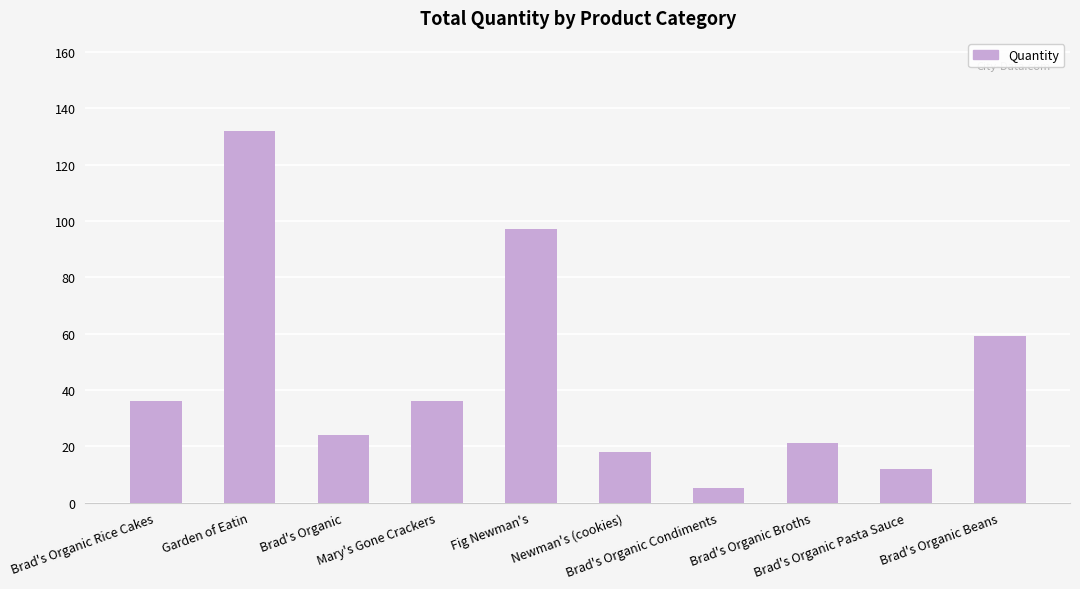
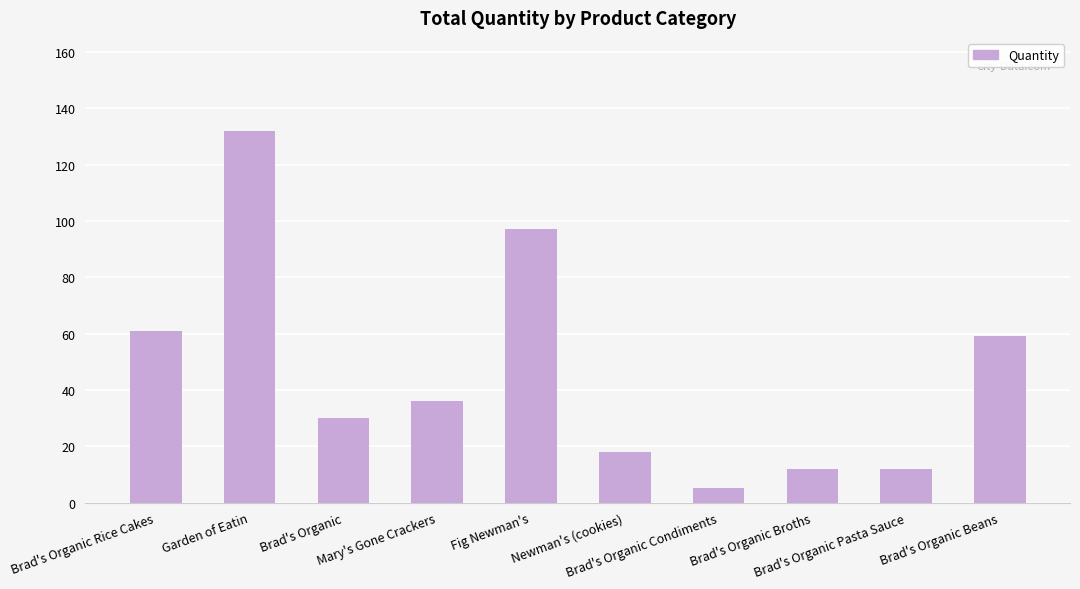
  {
-   "Brad's Organic Rice Cakes": 36,
+   "Brad's Organic Rice Cakes": 61,
    "Garden of Eatin": 132,
-   "Brad's Organic": 24,
+   "Brad's Organic": 30,
    "Mary's Gone Crackers": 36,
    "Fig Newman's": 97,
    "Newman's (cookies)": 18,
    "Brad's Organic Condiments": 5,
-   "Brad's Organic Broths": 21,
+   "Brad's Organic Broths": 12,
    "Brad's Organic Pasta Sauce": 12,
    "Brad's Organic Beans": 59
  }
